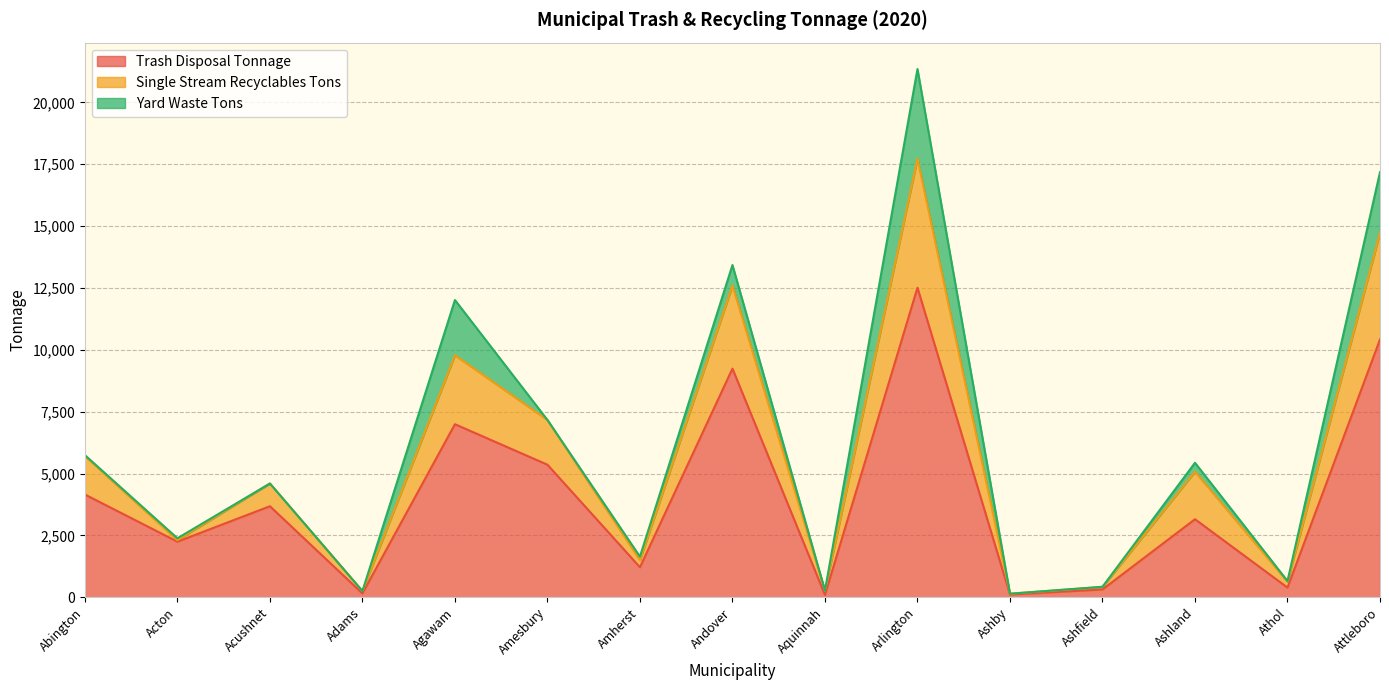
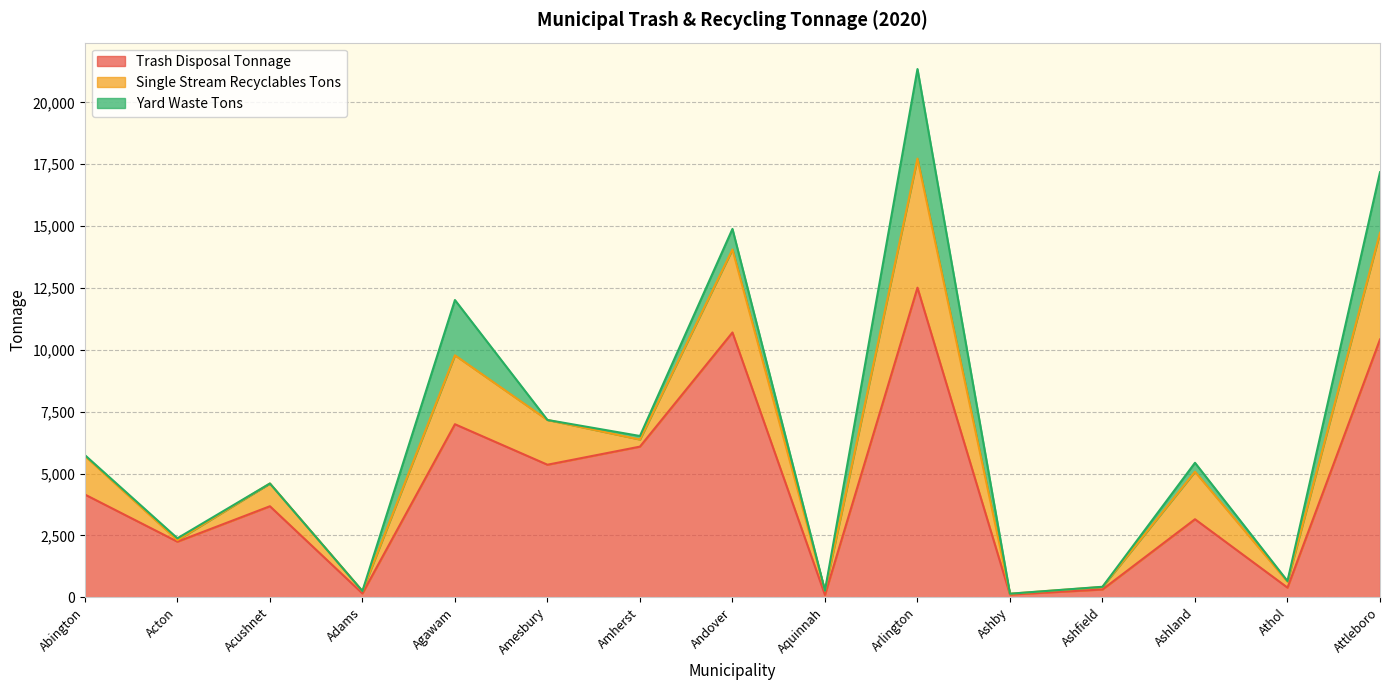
  {
    "Trash Disposal Tonnage": {
      "Abington": "4,200",
      "Acushnet": "3,700",
      "Agawam": "7,000",
      "Amesbury": "5,400",
-     "Amherst": "1,200",
-     "Andover": "9,200",
+     "Amherst": "6,100",
+     "Andover": "10,700",
      "Aquinnah": "100",
      "Arlington": "12,500",
      "Ashfield": "300",
      "Ashland": "3,200",
      "Athol": "400",
      "Attleboro": "10,400"
    },
    "Single Stream Recyclables Tons": {
      "Agawam": "2,800",
      "Amherst": "300",
      "Andover": "3,400",
      "Arlington": "5,200",
      "Ashland": "1,900",
      "Attleboro": "4,300"
    },
    "Yard Waste Tons": {
      "Agawam": "2,200",
      "Amherst": "100",
      "Andover": "800",
      "Arlington": "3,600",
      "Ashland": "400",
      "Attleboro": "2,400"
    }
  }
